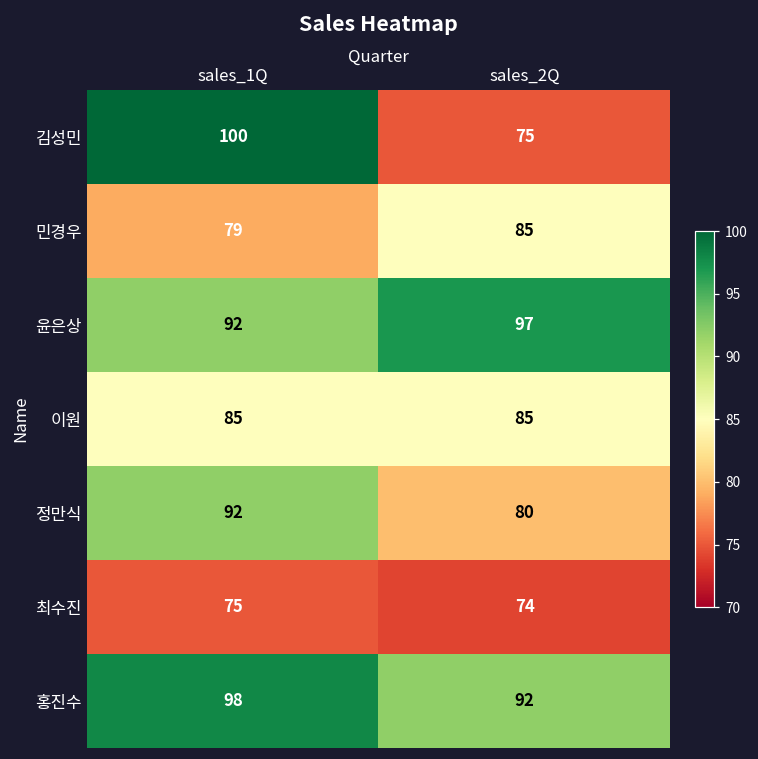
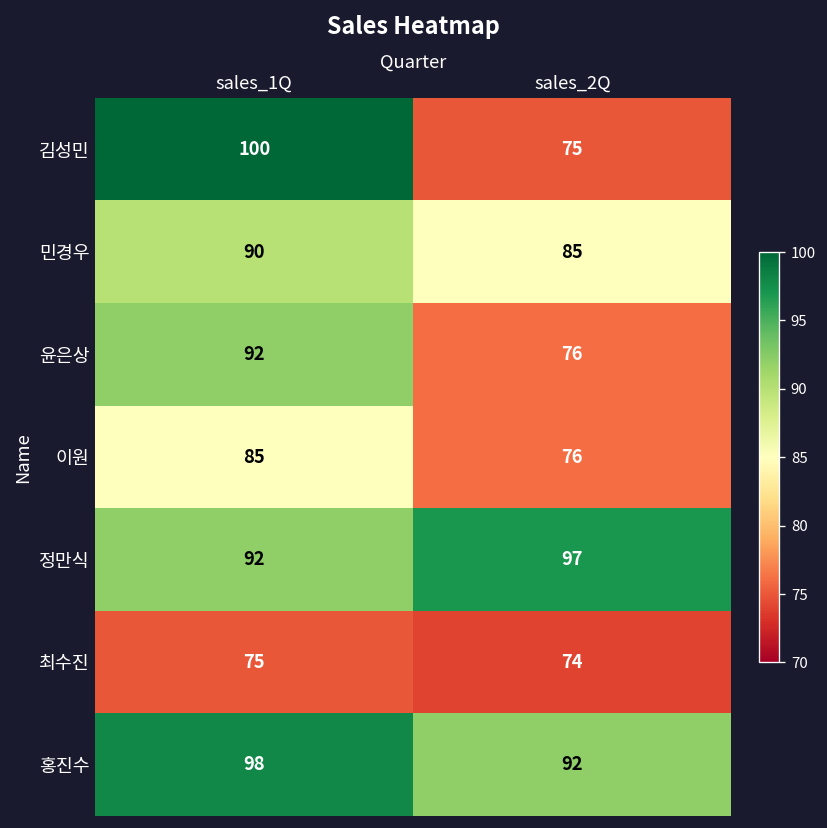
  {
    "김성민": {
      "sales_1Q": 100,
      "sales_2Q": 75
    },
    "민경우": {
-     "sales_1Q": 79,
+     "sales_1Q": 90,
      "sales_2Q": 85
    },
    "윤은상": {
      "sales_1Q": 92,
-     "sales_2Q": 97
+     "sales_2Q": 76
    },
    "이원": {
      "sales_1Q": 85,
-     "sales_2Q": 85
+     "sales_2Q": 76
    },
    "정만식": {
      "sales_1Q": 92,
-     "sales_2Q": 80
+     "sales_2Q": 97
    },
    "최수진": {
      "sales_1Q": 75,
      "sales_2Q": 74
    },
    "홍진수": {
      "sales_1Q": 98,
      "sales_2Q": 92
    }
  }
